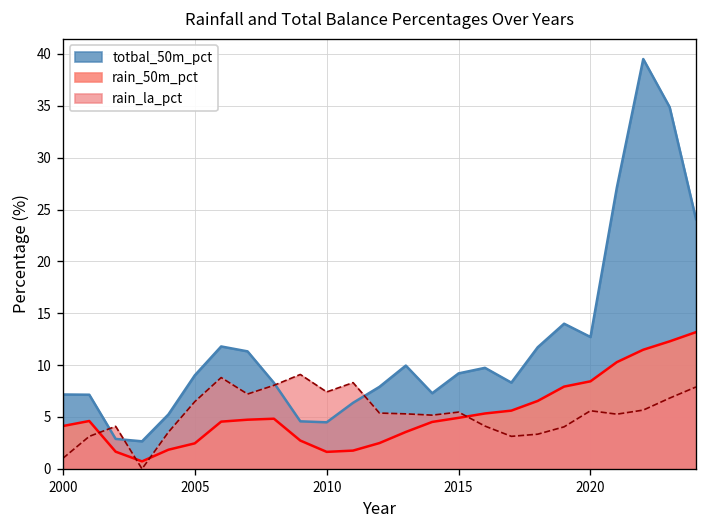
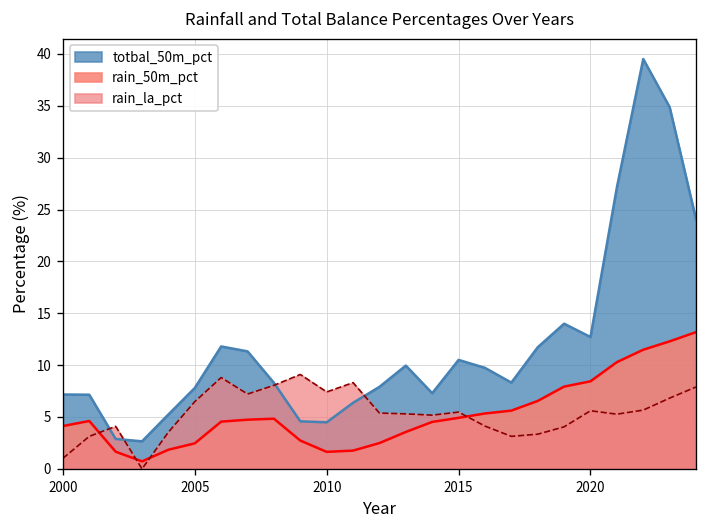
  {
    "totbal_50m_pct": {
      "2000": 7,
-     "2005": 9,
+     "2005": 8,
      "2010": 4,
-     "2015": 9,
+     "2015": 11,
      "2020": 13
    }
  }
